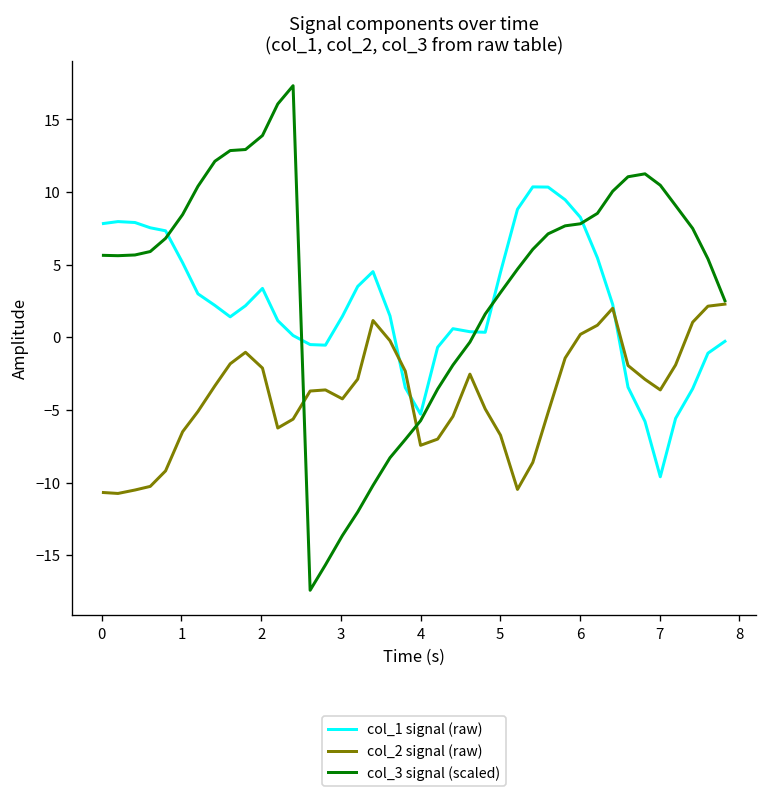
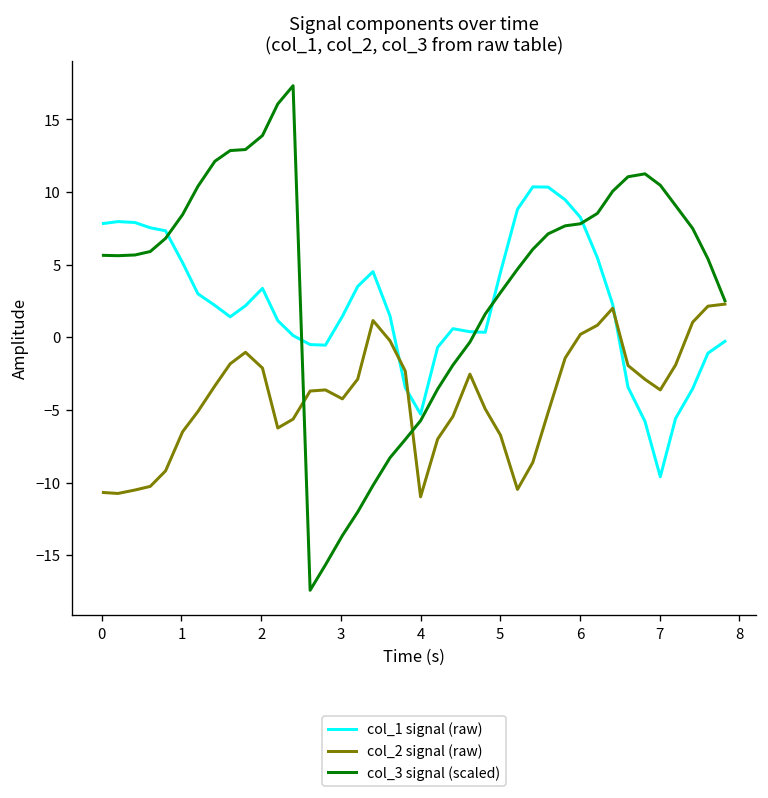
  {
    "col_1 signal (raw)": {
      "4": -5.3
    },
    "col_2 signal (raw)": {
-     "4": -7.4
+     "4": -11.0
    },
    "col_3 signal (scaled)": {
      "4": -5.7
    }
  }
